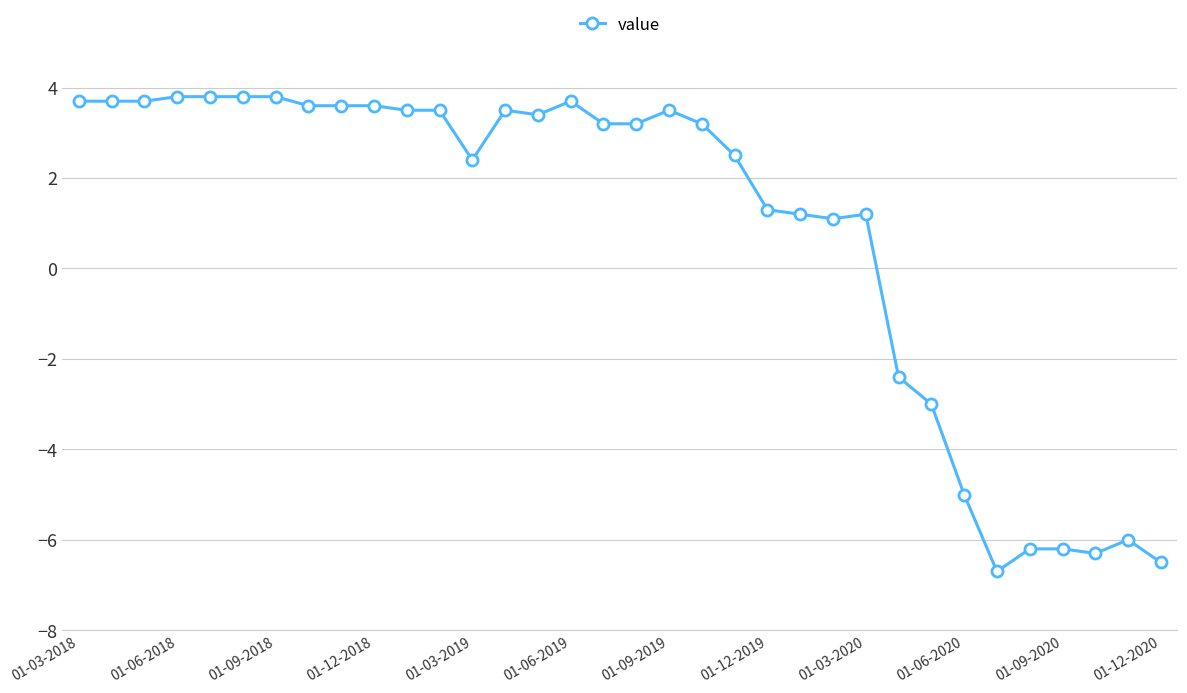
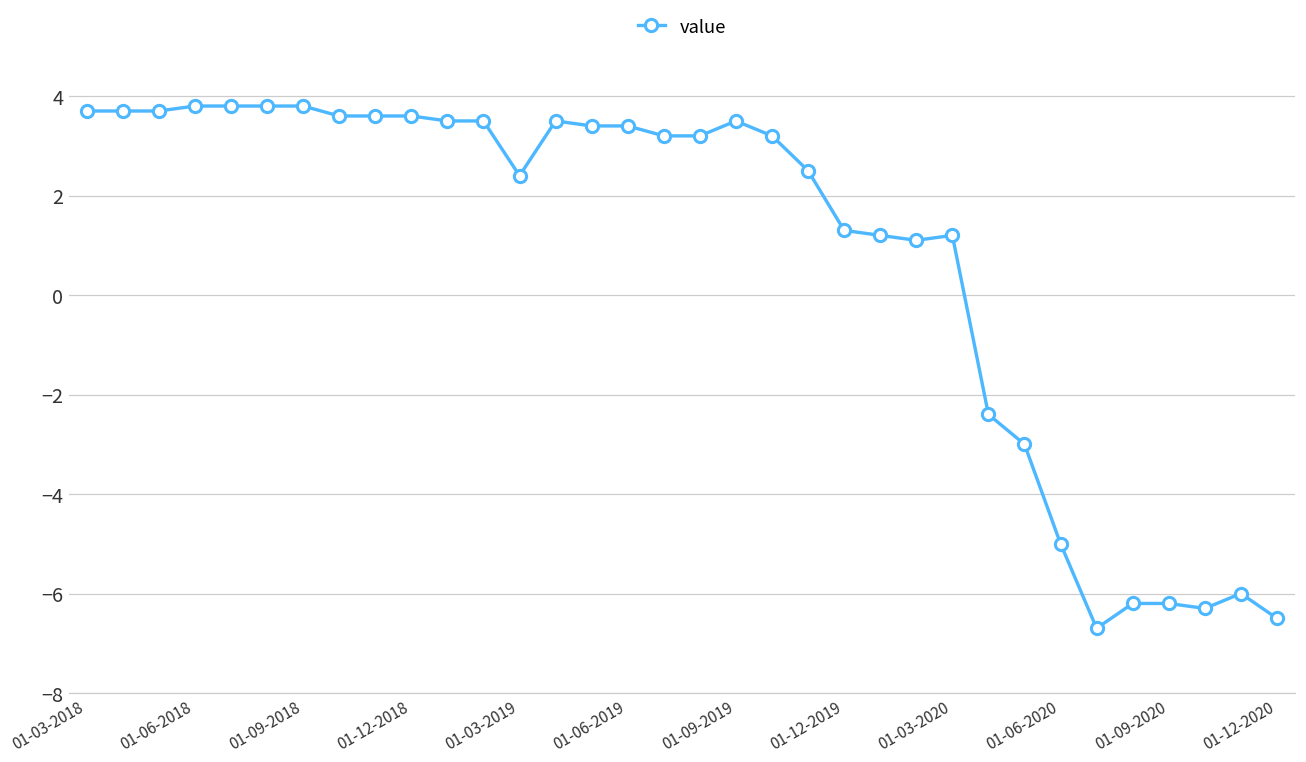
  {
    "01-03-2018": 3.7,
    "01-06-2018": 3.8,
    "01-09-2018": 3.8,
    "01-12-2018": 3.6,
    "01-03-2019": 2.4,
-   "01-06-2019": 3.7,
+   "01-06-2019": 3.4,
    "01-09-2019": 3.5,
    "01-12-2019": 1.3,
    "01-03-2020": 1.2,
    "01-06-2020": -5.0,
    "01-09-2020": -6.2,
    "01-12-2020": -6.5
  }
